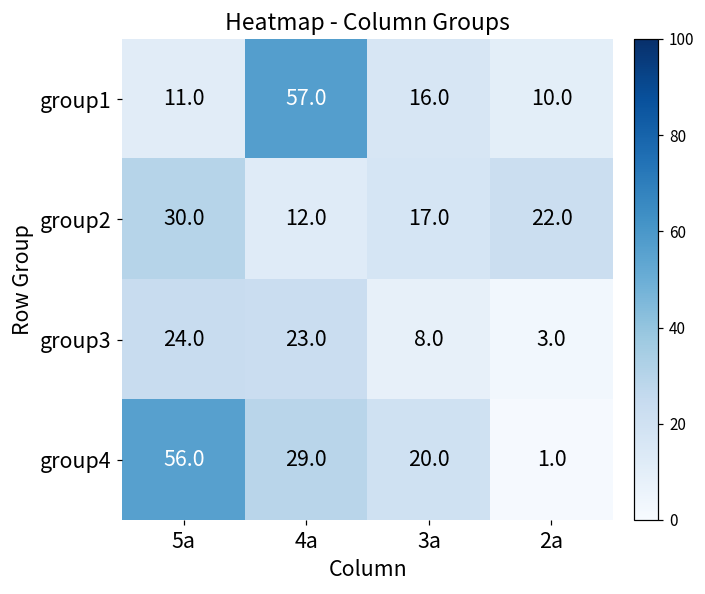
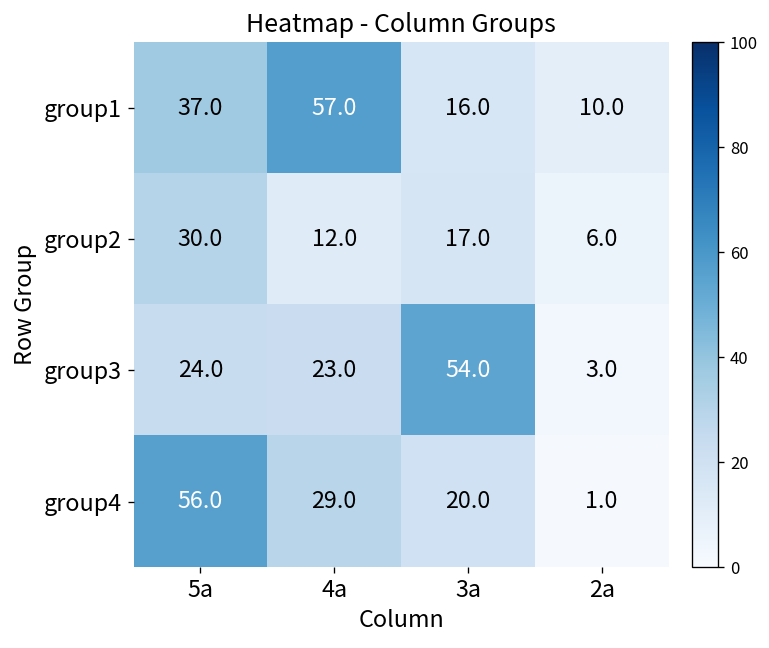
  {
    "group1": {
-     "5a": 11.0,
+     "5a": 37.0,
      "4a": 57.0,
      "3a": 16.0,
      "2a": 10.0
    },
    "group2": {
      "5a": 30.0,
      "4a": 12.0,
      "3a": 17.0,
-     "2a": 22.0
+     "2a": 6.0
    },
    "group3": {
      "5a": 24.0,
      "4a": 23.0,
-     "3a": 8.0,
+     "3a": 54.0,
      "2a": 3.0
    },
    "group4": {
      "5a": 56.0,
      "4a": 29.0,
      "3a": 20.0,
      "2a": 1.0
    }
  }
